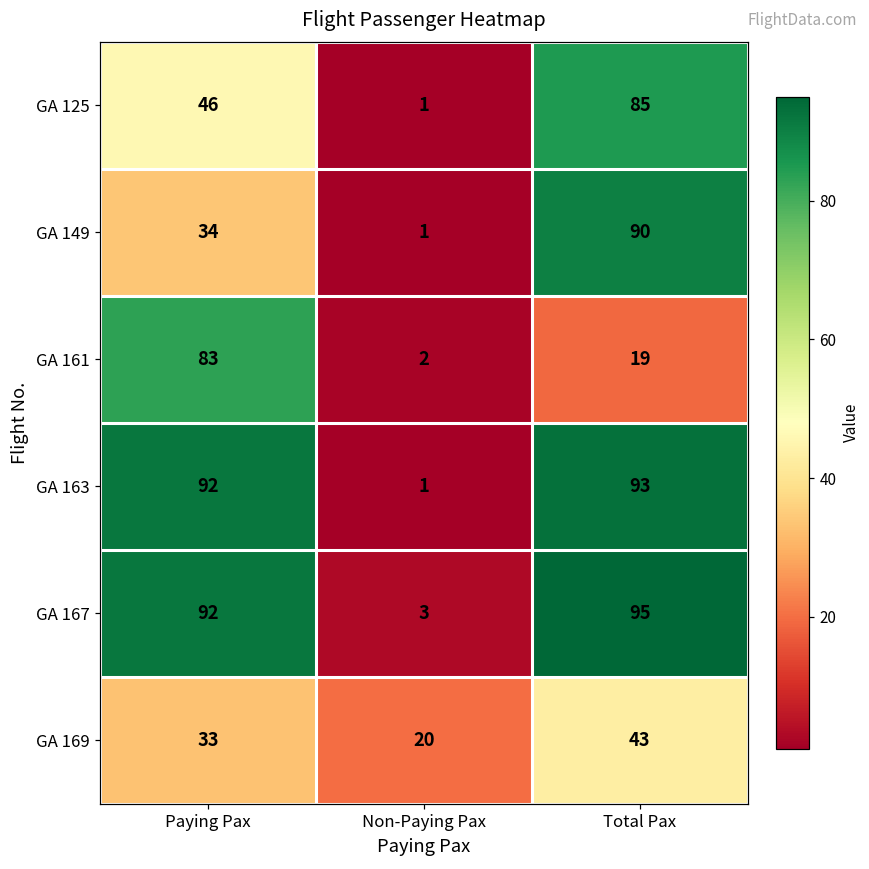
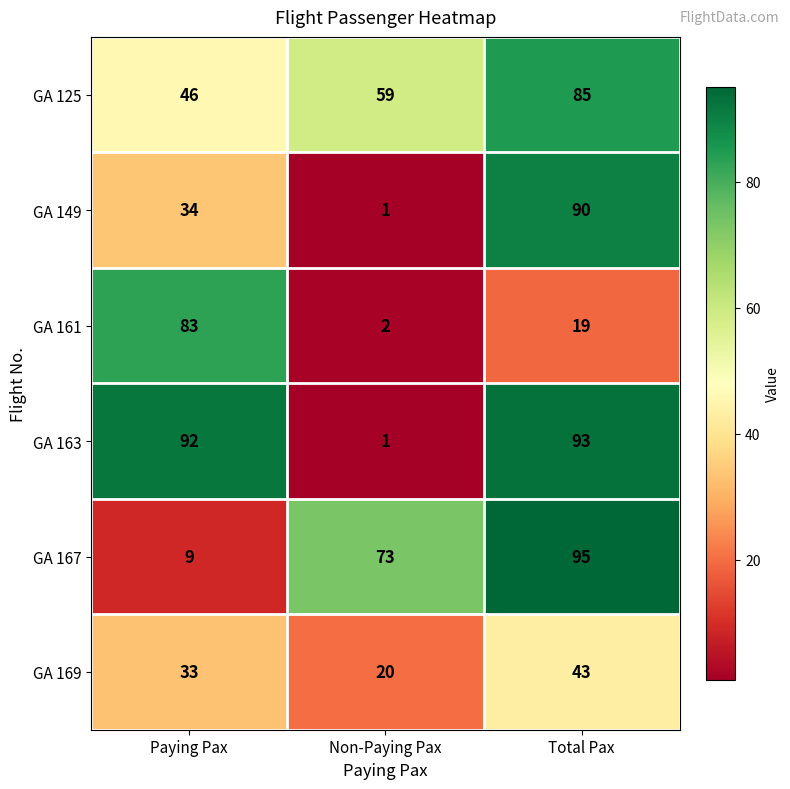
  {
    "GA 125": {
      "Paying Pax": 46,
-     "Non-Paying Pax": 1,
+     "Non-Paying Pax": 59,
      "Total Pax": 85
    },
    "GA 149": {
      "Paying Pax": 34,
      "Non-Paying Pax": 1,
      "Total Pax": 90
    },
    "GA 161": {
      "Paying Pax": 83,
      "Non-Paying Pax": 2,
      "Total Pax": 19
    },
    "GA 163": {
      "Paying Pax": 92,
      "Non-Paying Pax": 1,
      "Total Pax": 93
    },
    "GA 167": {
-     "Paying Pax": 92,
-     "Non-Paying Pax": 3,
+     "Paying Pax": 9,
+     "Non-Paying Pax": 73,
      "Total Pax": 95
    },
    "GA 169": {
      "Paying Pax": 33,
      "Non-Paying Pax": 20,
      "Total Pax": 43
    }
  }
